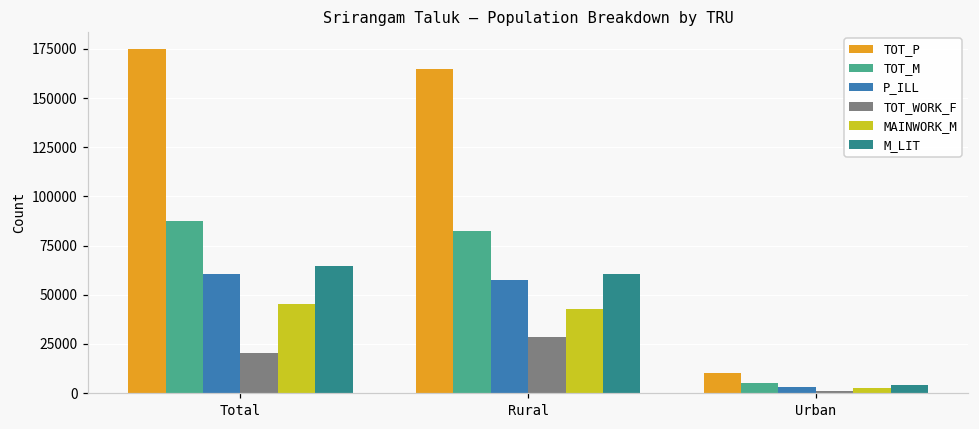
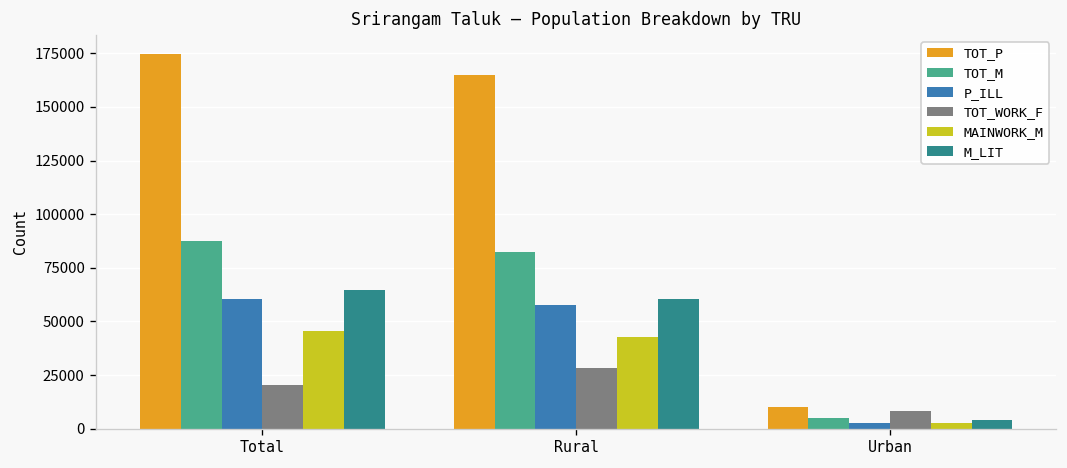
  {
    "TOT_WORK_F": {
      "Total": 20000,
      "Rural": 28000,
-     "Urban": 1000
+     "Urban": 8000
    }
  }
